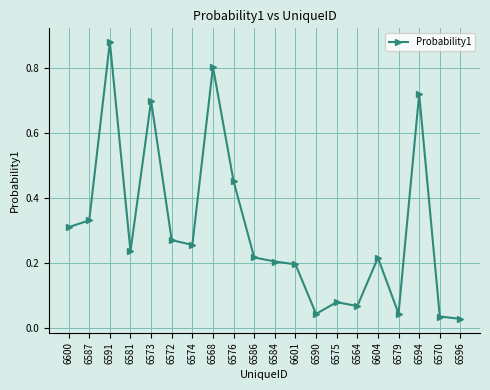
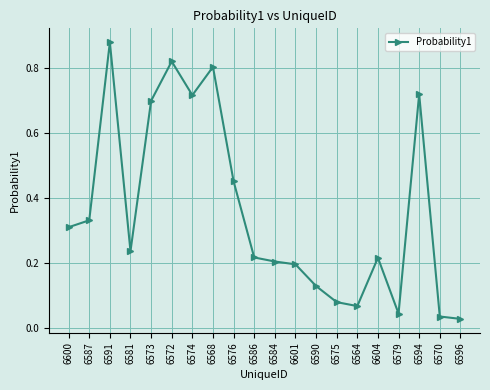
  {
    "6600": 0.31,
    "6587": 0.33,
    "6591": 0.88,
    "6581": 0.24,
    "6573": 0.70,
-   "6572": 0.27,
-   "6574": 0.26,
+   "6572": 0.82,
+   "6574": 0.72,
    "6568": 0.80,
    "6576": 0.45,
    "6586": 0.22,
    "6584": 0.21,
    "6601": 0.20,
-   "6590": 0.04,
+   "6590": 0.13,
    "6575": 0.08,
    "6564": 0.07,
    "6604": 0.22,
    "6579": 0.05,
    "6594": 0.72,
    "6570": 0.04,
    "6596": 0.03
  }
